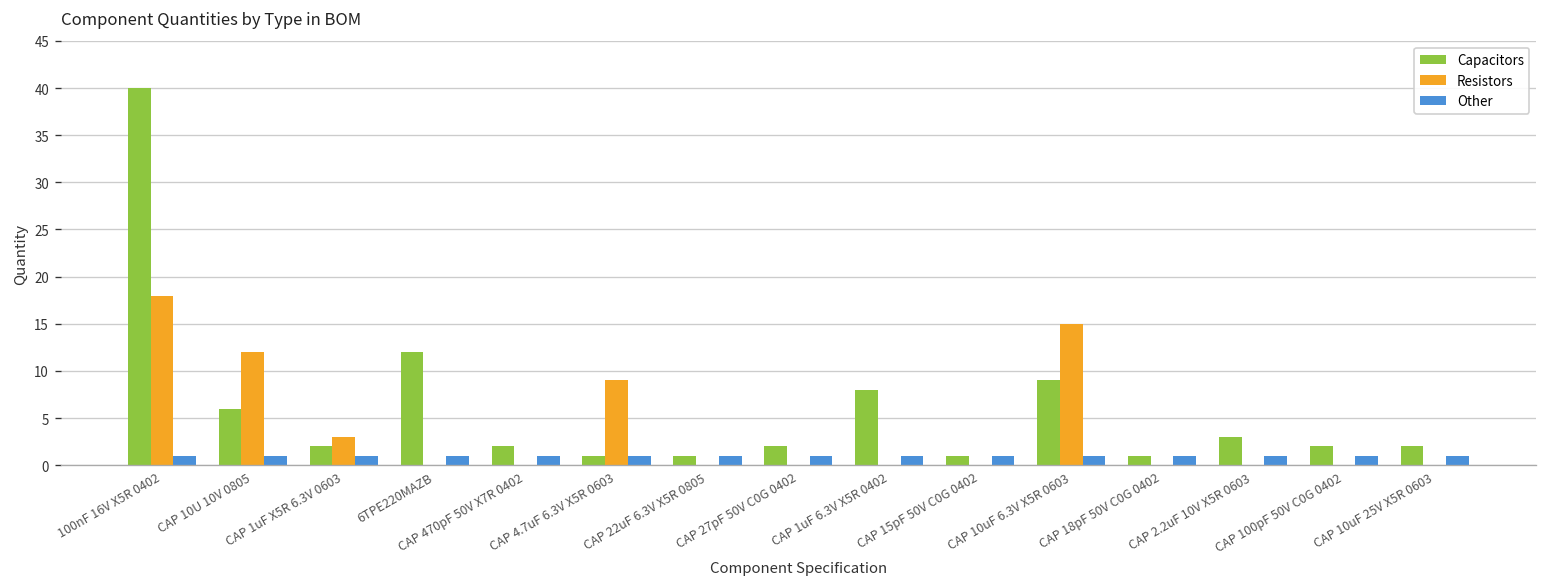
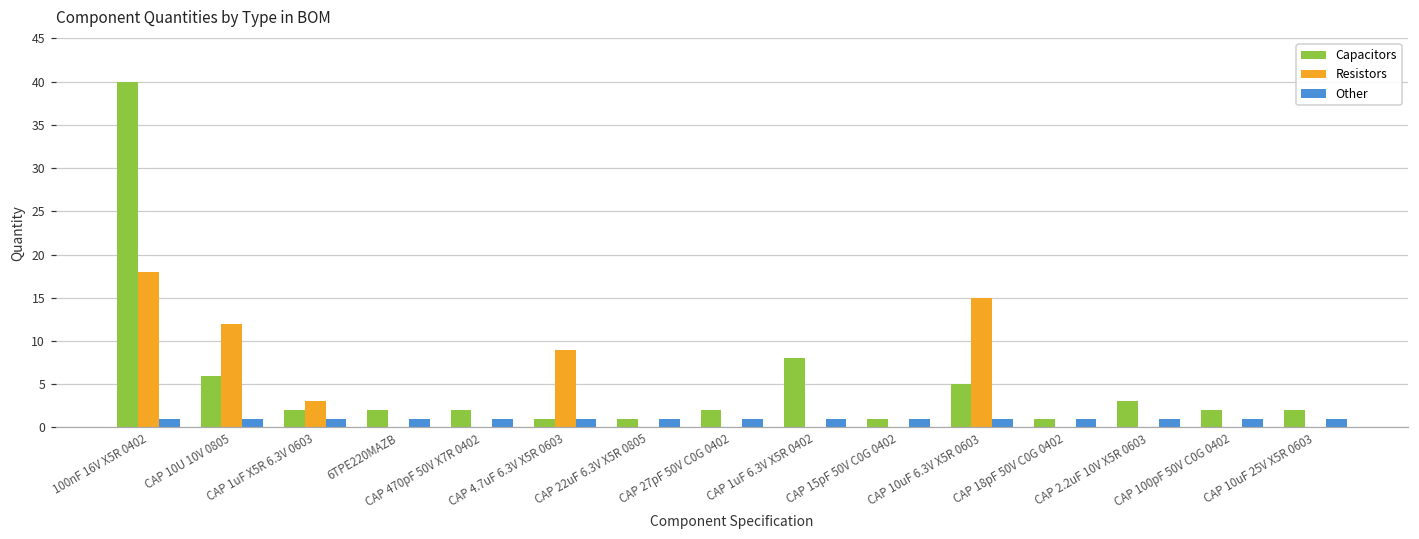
  {
    "Capacitors": {
      "100nF 16V X5R 0402": 40,
      "CAP 10U 10V 0805": 6,
      "CAP 1uF X5R 6.3V 0603": 2,
-     "6TPE220MAZB": 12,
+     "6TPE220MAZB": 2,
      "CAP 470pF 50V X7R 0402": 2,
      "CAP 4.7uF 6.3V X5R 0603": 1,
      "CAP 22uF 6.3V X5R 0805": 1,
      "CAP 27pF 50V C0G 0402": 2,
      "CAP 1uF 6.3V X5R 0402": 8,
      "CAP 15pF 50V C0G 0402": 1,
-     "CAP 10uF 6.3V X5R 0603": 9,
+     "CAP 10uF 6.3V X5R 0603": 5,
      "CAP 18pF 50V C0G 0402": 1,
      "CAP 2.2uF 10V X5R 0603": 3,
      "CAP 100pF 50V C0G 0402": 2,
      "CAP 10uF 25V X5R 0603": 2
    },
    "Resistors": {
      "100nF 16V X5R 0402": 18,
      "CAP 10U 10V 0805": 12,
      "CAP 1uF X5R 6.3V 0603": 3,
      "6TPE220MAZB": 0,
      "CAP 470pF 50V X7R 0402": 0,
      "CAP 4.7uF 6.3V X5R 0603": 9,
      "CAP 22uF 6.3V X5R 0805": 0,
      "CAP 27pF 50V C0G 0402": 0,
      "CAP 1uF 6.3V X5R 0402": 0,
      "CAP 15pF 50V C0G 0402": 0,
      "CAP 10uF 6.3V X5R 0603": 15,
      "CAP 18pF 50V C0G 0402": 0,
      "CAP 2.2uF 10V X5R 0603": 0,
      "CAP 100pF 50V C0G 0402": 0,
      "CAP 10uF 25V X5R 0603": 0
    },
    "Other": {
      "100nF 16V X5R 0402": 1,
      "CAP 10U 10V 0805": 1,
      "CAP 1uF X5R 6.3V 0603": 1,
      "6TPE220MAZB": 1,
      "CAP 470pF 50V X7R 0402": 1,
      "CAP 4.7uF 6.3V X5R 0603": 1,
      "CAP 22uF 6.3V X5R 0805": 1,
      "CAP 27pF 50V C0G 0402": 1,
      "CAP 1uF 6.3V X5R 0402": 1,
      "CAP 15pF 50V C0G 0402": 1,
      "CAP 10uF 6.3V X5R 0603": 1,
      "CAP 18pF 50V C0G 0402": 1,
      "CAP 2.2uF 10V X5R 0603": 1,
      "CAP 100pF 50V C0G 0402": 1,
      "CAP 10uF 25V X5R 0603": 1
    }
  }
